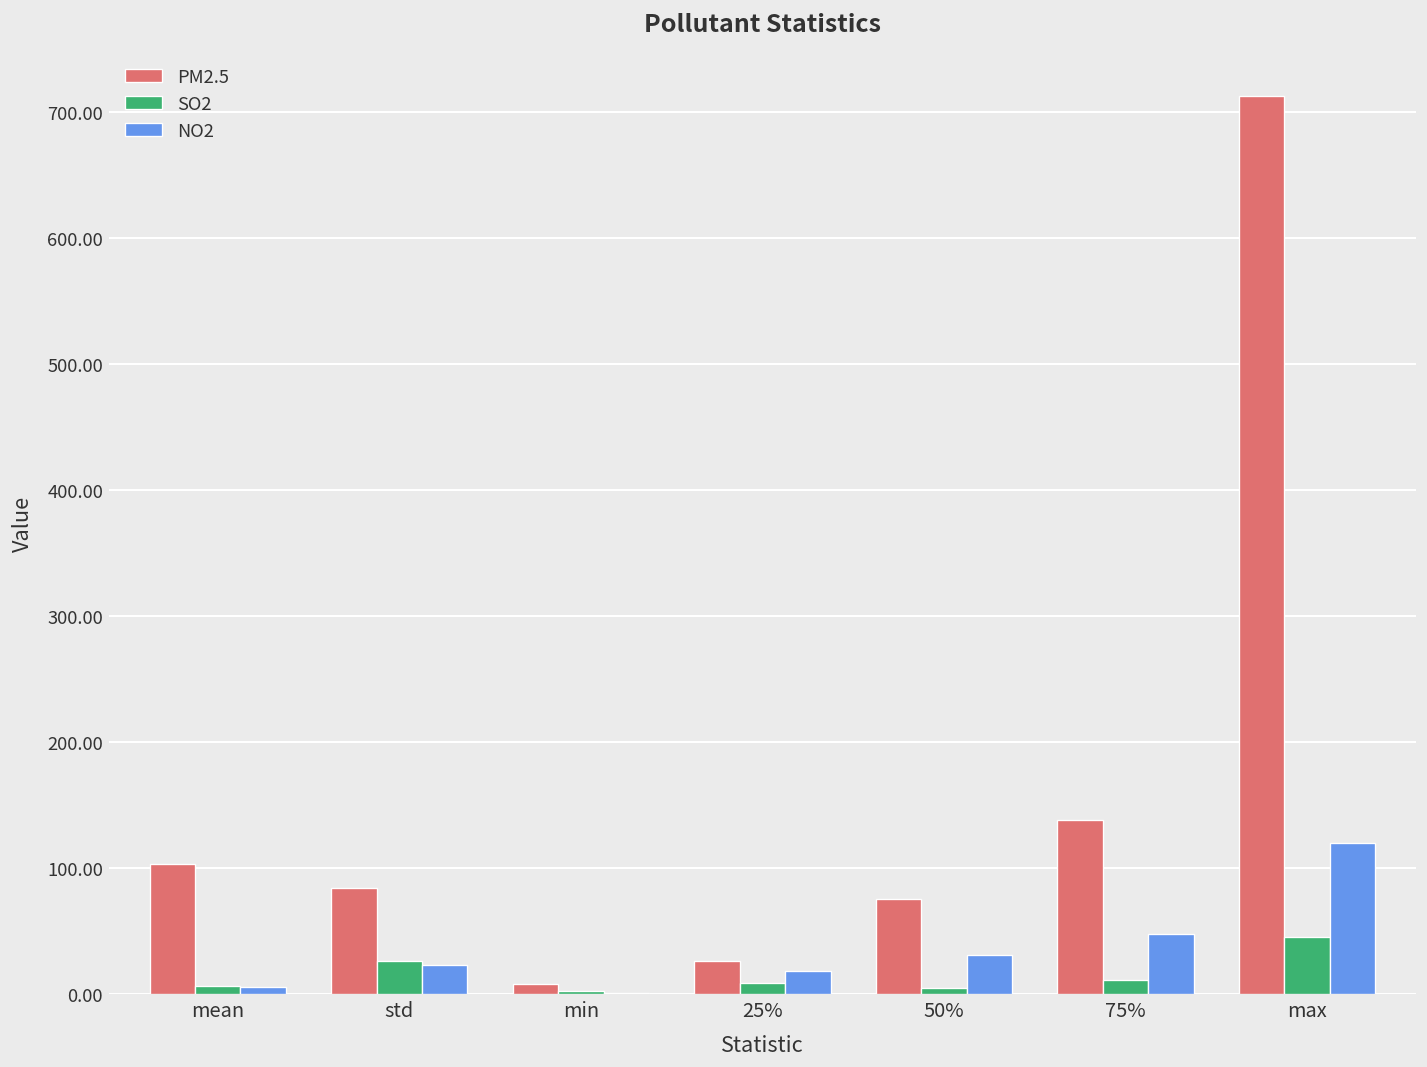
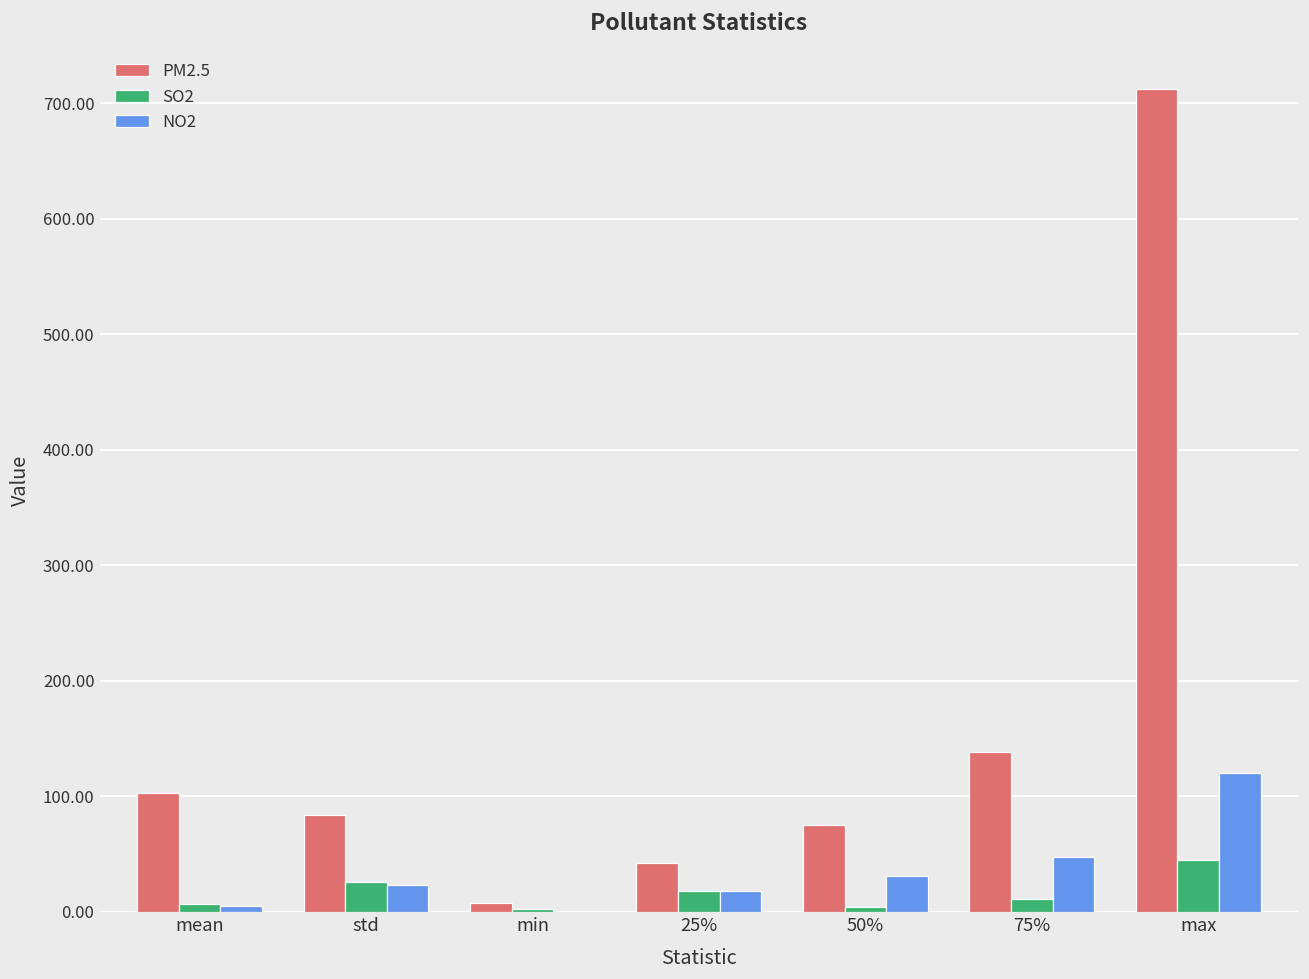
  {
    "PM2.5": {
      "mean": 103,
      "std": 84,
      "min": 7,
-     "25%": 26,
+     "25%": 42,
      "50%": 75,
      "75%": 138,
      "max": 712
    },
    "SO2": {
      "mean": 6,
      "std": 26,
      "min": 2,
-     "25%": 9,
+     "25%": 18,
      "50%": 5,
      "75%": 11,
      "max": 45
    },
    "NO2": {
      "mean": 5,
      "std": 23,
      "25%": 18,
      "50%": 31,
      "75%": 48,
      "max": 120
    }
  }
